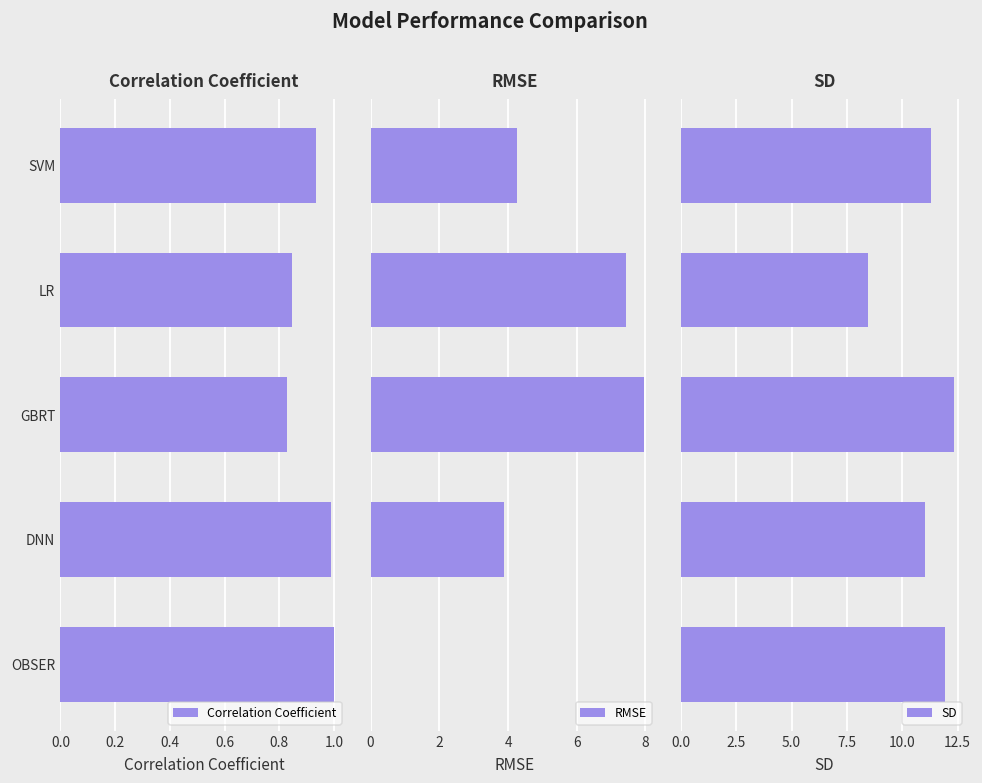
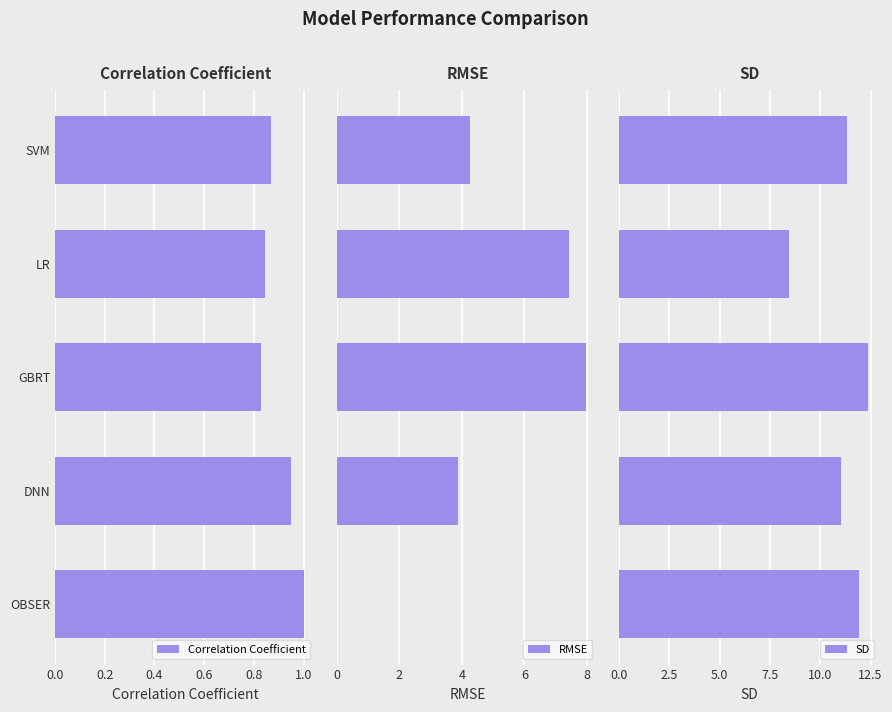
  {
    "Correlation Coefficient": {
-     "SVM": 0.93,
+     "SVM": 0.87,
      "LR": 0.85,
      "GBRT": 0.83,
-     "DNN": 0.99,
+     "DNN": 0.95,
      "OBSER": 1.00
    }
  }
